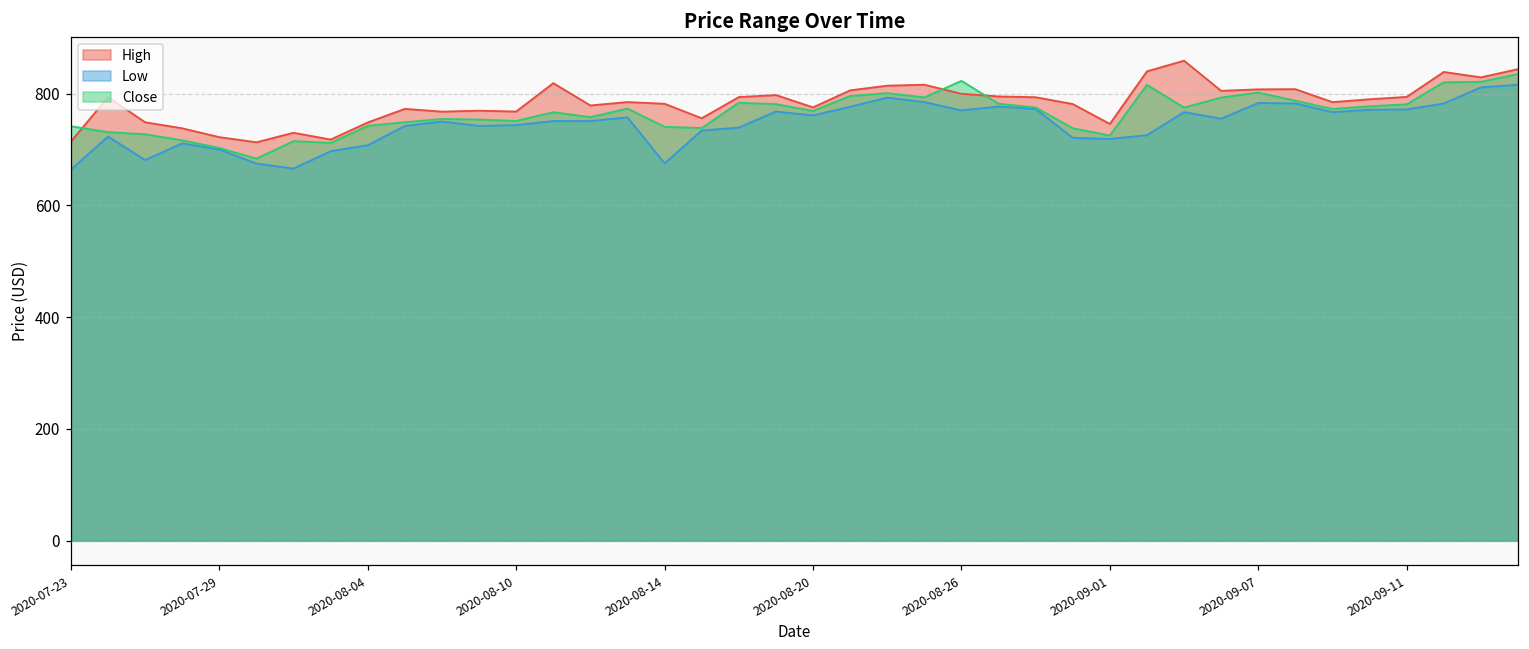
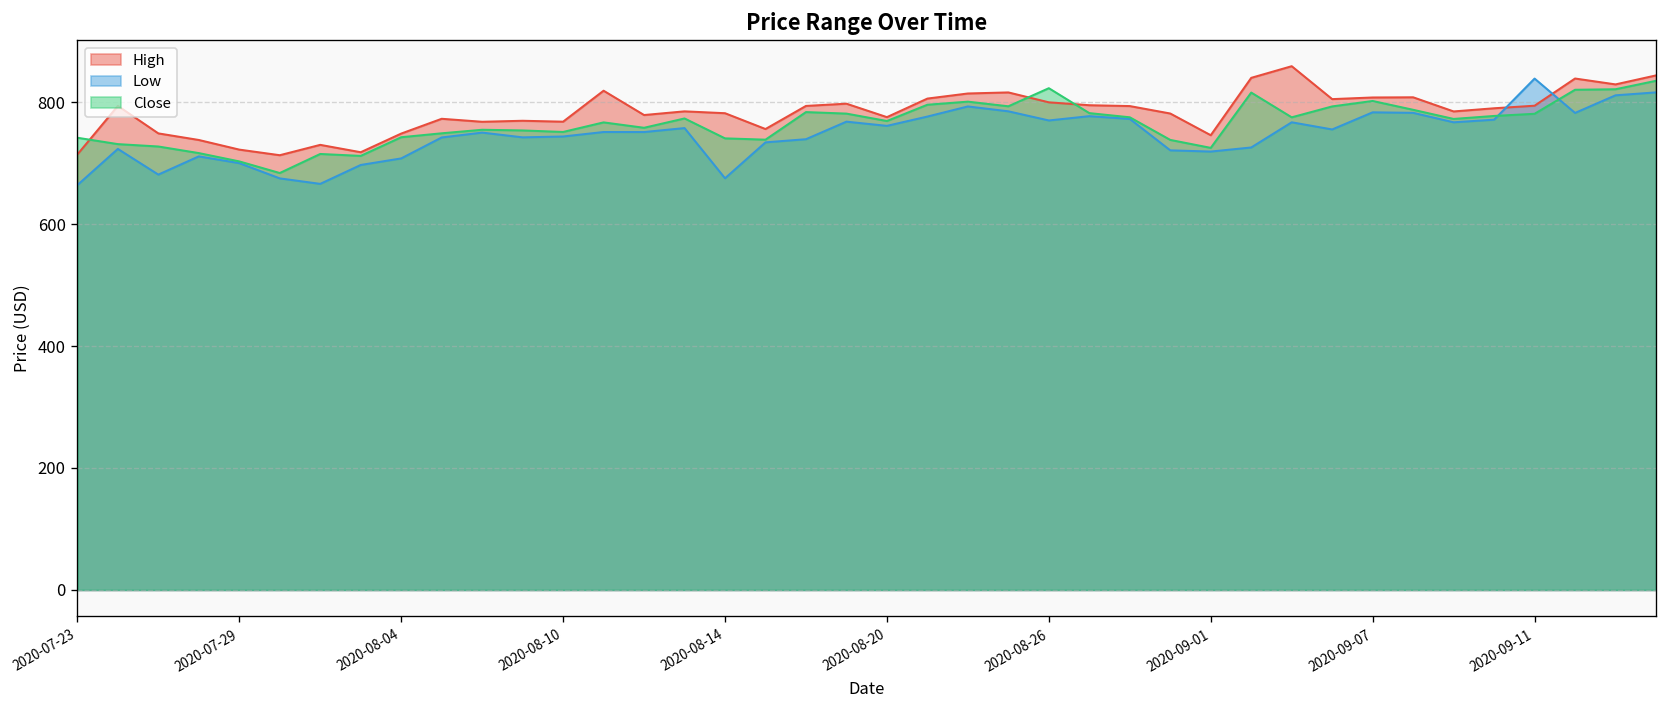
  {
    "High": {
      "2020-07-23": 710,
      "2020-07-29": 720,
      "2020-08-04": 750,
      "2020-08-10": 770,
      "2020-08-14": 780,
      "2020-08-20": 780,
      "2020-08-26": 800,
      "2020-09-01": 750,
      "2020-09-07": 810,
      "2020-09-11": 790
    },
    "Low": {
      "2020-07-23": 660,
      "2020-08-04": 710,
      "2020-08-10": 740,
      "2020-08-14": 680,
      "2020-08-20": 760,
      "2020-08-26": 770,
      "2020-09-01": 720,
      "2020-09-07": 780,
-     "2020-09-11": 770
+     "2020-09-11": 840
    },
    "Close": {
      "2020-07-23": 740,
      "2020-08-04": 740,
      "2020-08-10": 750,
      "2020-08-14": 740,
      "2020-08-20": 770,
      "2020-08-26": 820,
      "2020-09-01": 730,
      "2020-09-07": 800,
      "2020-09-11": 780
    }
  }
